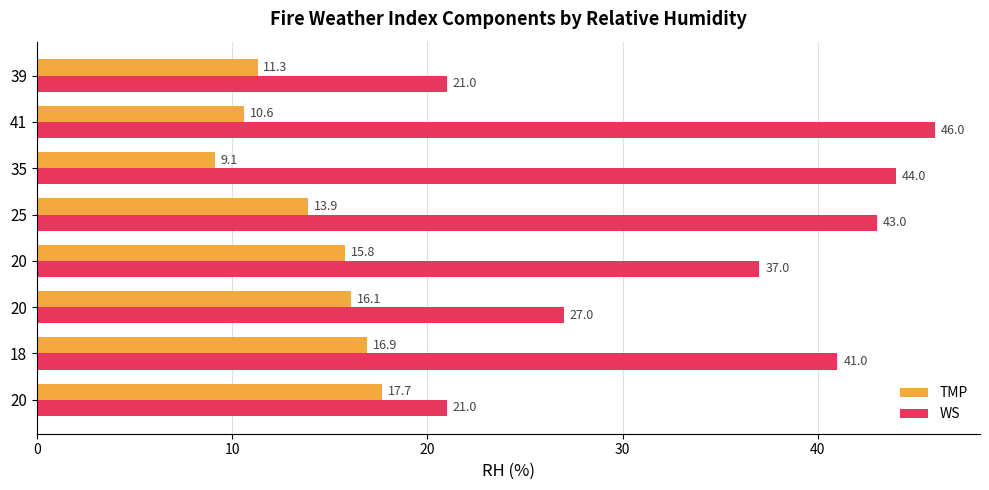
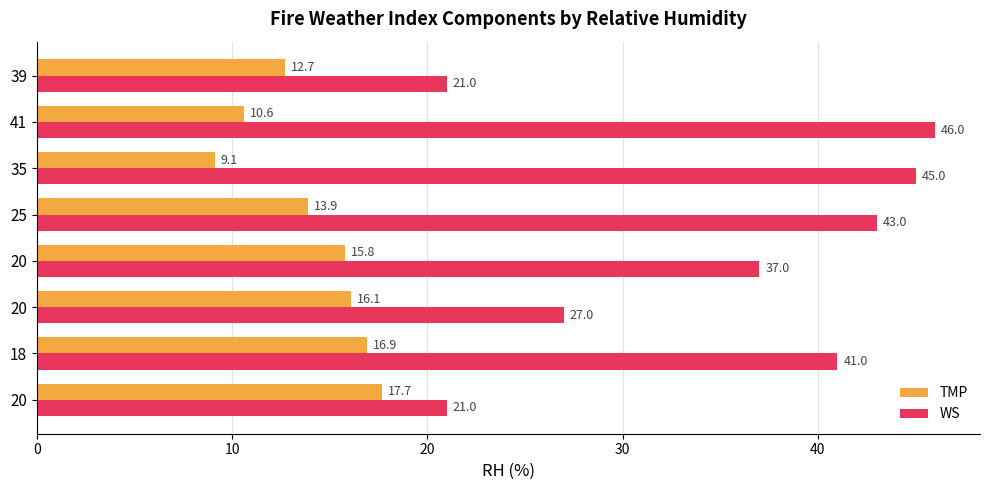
  {
    "TMP": {
-     "39": 11.3,
+     "39": 12.7,
      "41": 10.6,
      "35": 9.1,
      "25": 13.9,
      "18": 16.9
    },
    "WS": {
      "39": 21.0,
      "41": 46.0,
-     "35": 44.0,
+     "35": 45.0,
      "25": 43.0,
      "18": 41.0
    }
  }
